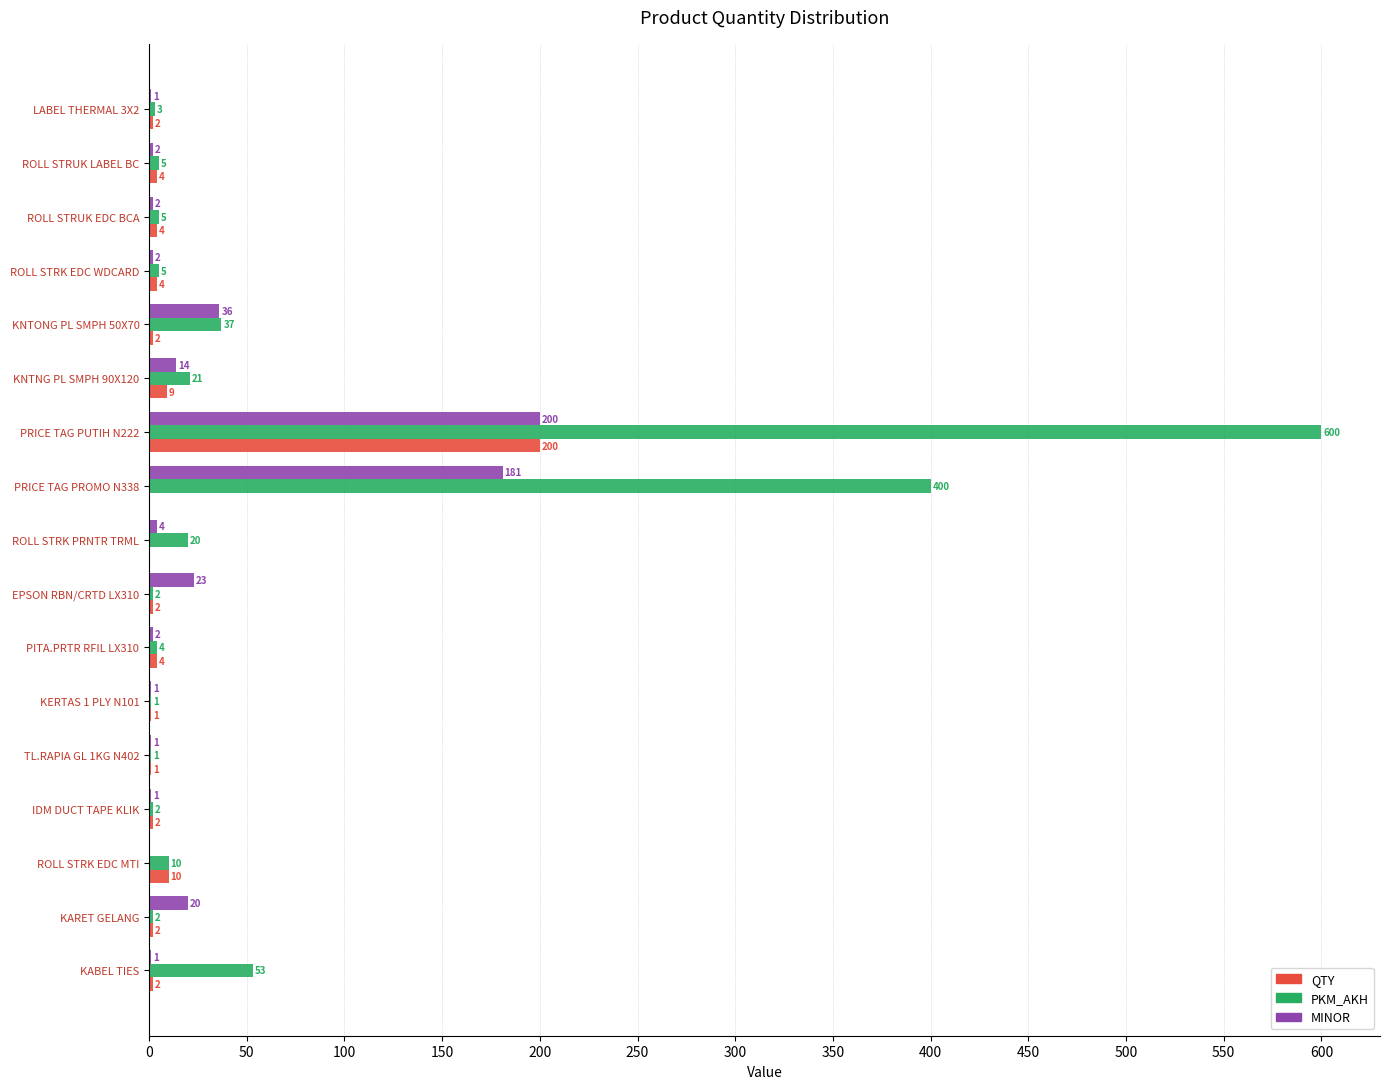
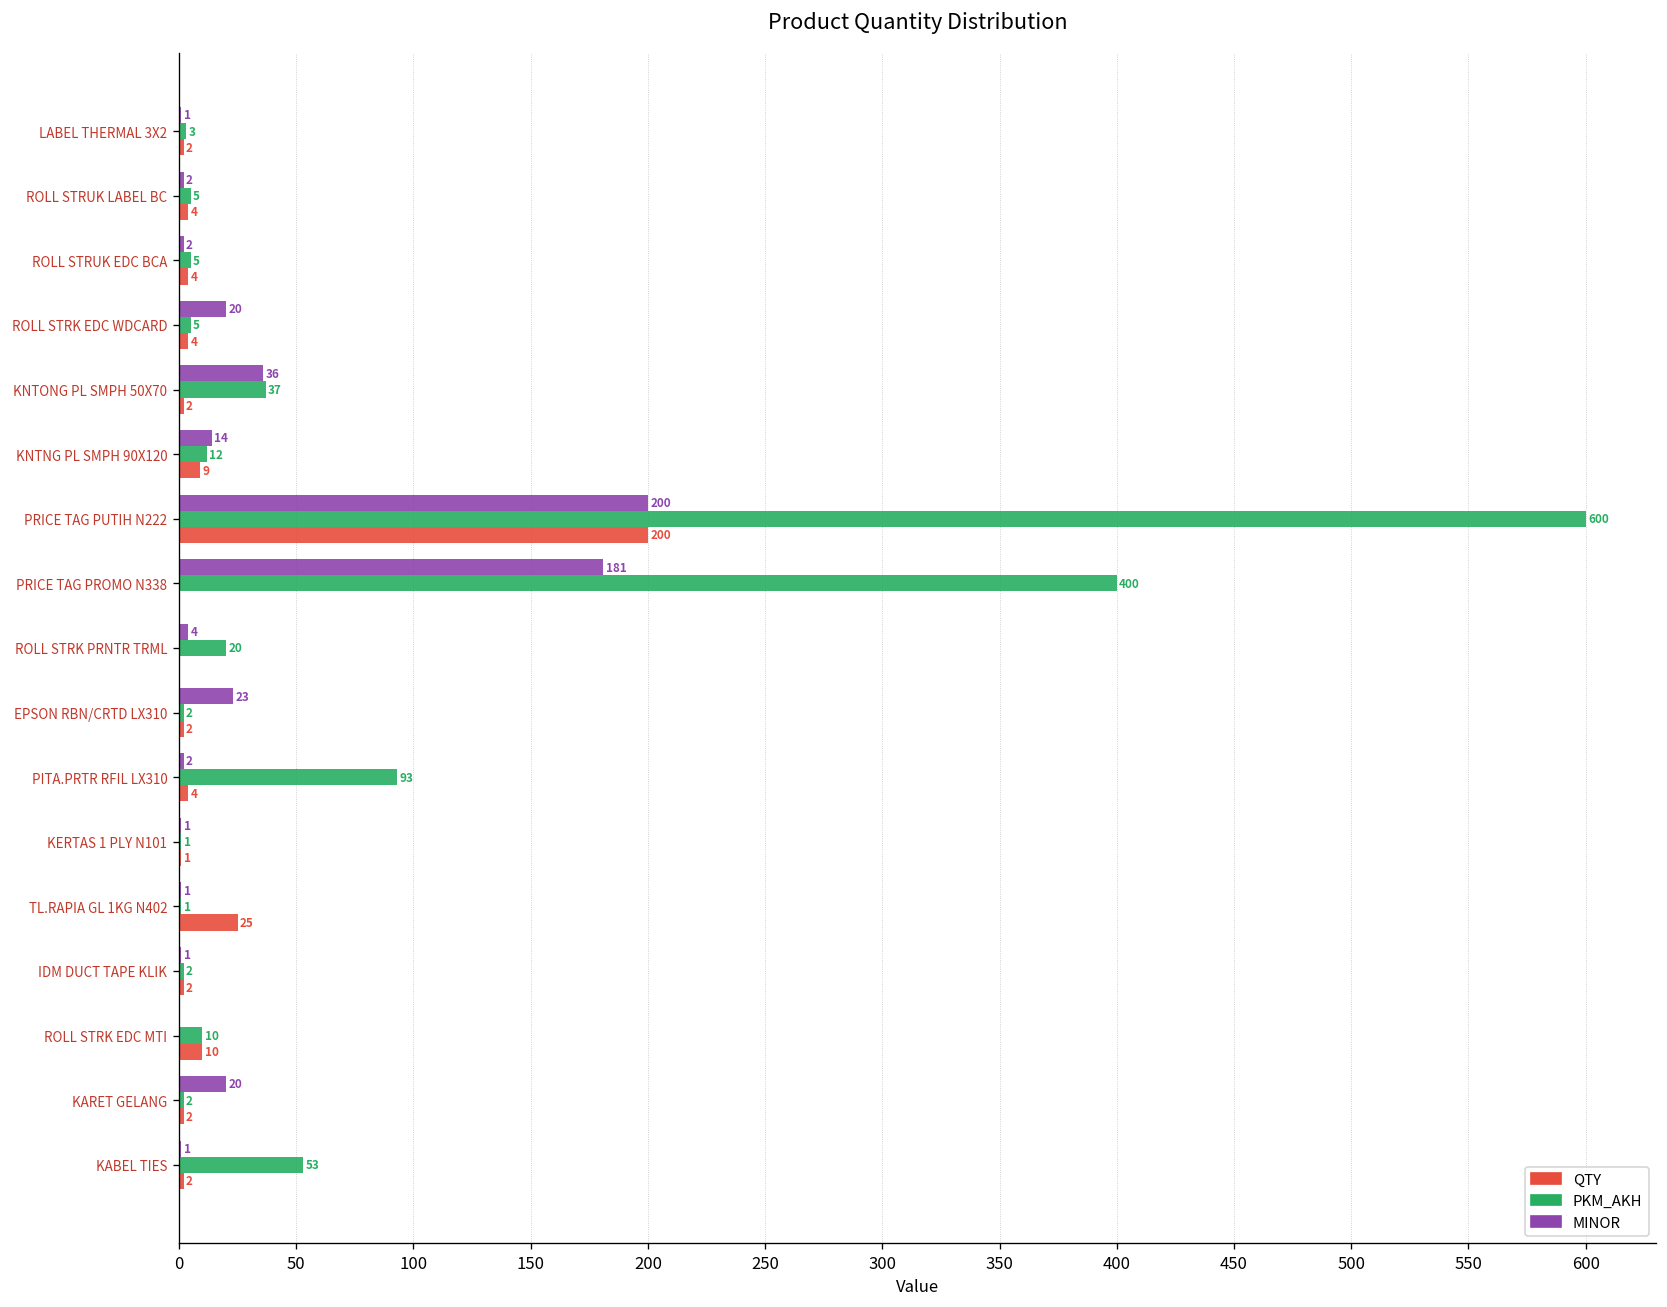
  {
    "QTY": {
      "LABEL THERMAL 3X2": 2,
      "ROLL STRUK LABEL BC": 4,
      "ROLL STRUK EDC BCA": 4,
      "ROLL STRK EDC WDCARD": 4,
      "KNTONG PL SMPH 50X70": 2,
      "KNTNG PL SMPH 90X120": 9,
      "PRICE TAG PUTIH N222": 200,
      "EPSON RBN/CRTD LX310": 2,
      "PITA.PRTR RFIL LX310": 4,
      "KERTAS 1 PLY N101": 1,
-     "TL.RAPIA GL 1KG N402": 1,
+     "TL.RAPIA GL 1KG N402": 25,
      "IDM DUCT TAPE KLIK": 2,
      "ROLL STRK EDC MTI": 10,
      "KARET GELANG": 2,
      "KABEL TIES": 2
    },
    "PKM_AKH": {
      "LABEL THERMAL 3X2": 3,
      "ROLL STRUK LABEL BC": 5,
      "ROLL STRUK EDC BCA": 5,
      "ROLL STRK EDC WDCARD": 5,
      "KNTONG PL SMPH 50X70": 37,
-     "KNTNG PL SMPH 90X120": 21,
+     "KNTNG PL SMPH 90X120": 12,
      "PRICE TAG PUTIH N222": 600,
      "PRICE TAG PROMO N338": 400,
      "ROLL STRK PRNTR TRML": 20,
      "EPSON RBN/CRTD LX310": 2,
-     "PITA.PRTR RFIL LX310": 4,
+     "PITA.PRTR RFIL LX310": 93,
      "KERTAS 1 PLY N101": 1,
      "TL.RAPIA GL 1KG N402": 1,
      "IDM DUCT TAPE KLIK": 2,
      "ROLL STRK EDC MTI": 10,
      "KARET GELANG": 2,
      "KABEL TIES": 53
    },
    "MINOR": {
      "LABEL THERMAL 3X2": 1,
      "ROLL STRUK LABEL BC": 2,
      "ROLL STRUK EDC BCA": 2,
-     "ROLL STRK EDC WDCARD": 2,
+     "ROLL STRK EDC WDCARD": 20,
      "KNTONG PL SMPH 50X70": 36,
      "KNTNG PL SMPH 90X120": 14,
      "PRICE TAG PUTIH N222": 200,
      "PRICE TAG PROMO N338": 181,
      "ROLL STRK PRNTR TRML": 4,
      "EPSON RBN/CRTD LX310": 23,
      "PITA.PRTR RFIL LX310": 2,
      "KERTAS 1 PLY N101": 1,
      "TL.RAPIA GL 1KG N402": 1,
      "IDM DUCT TAPE KLIK": 1,
      "KARET GELANG": 20,
      "KABEL TIES": 1
    }
  }
